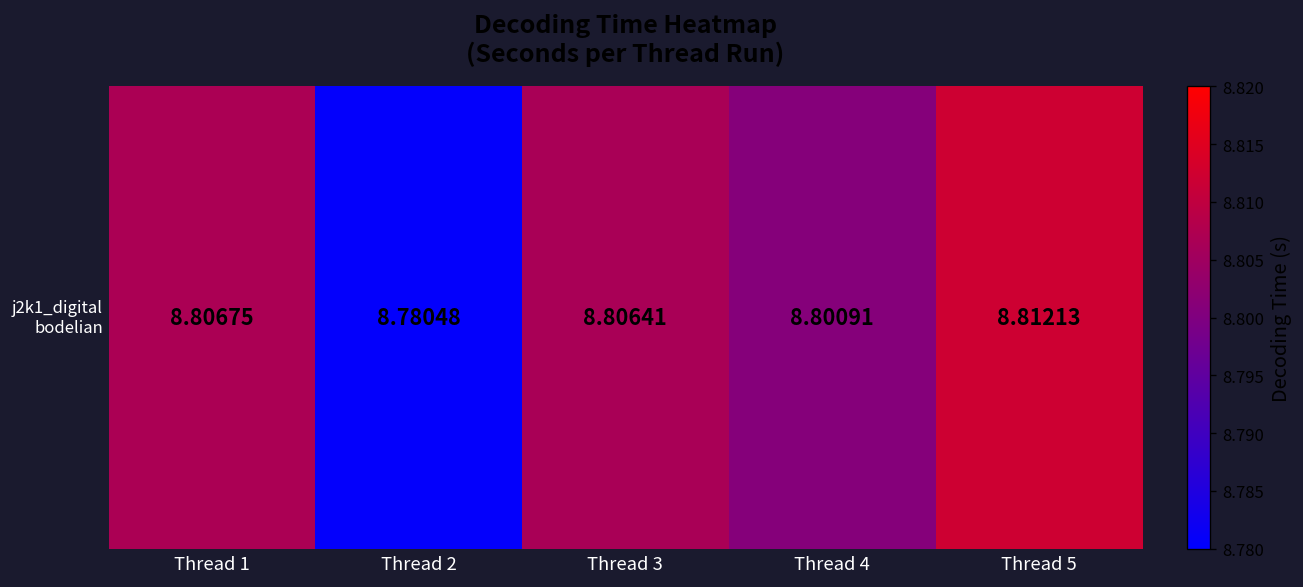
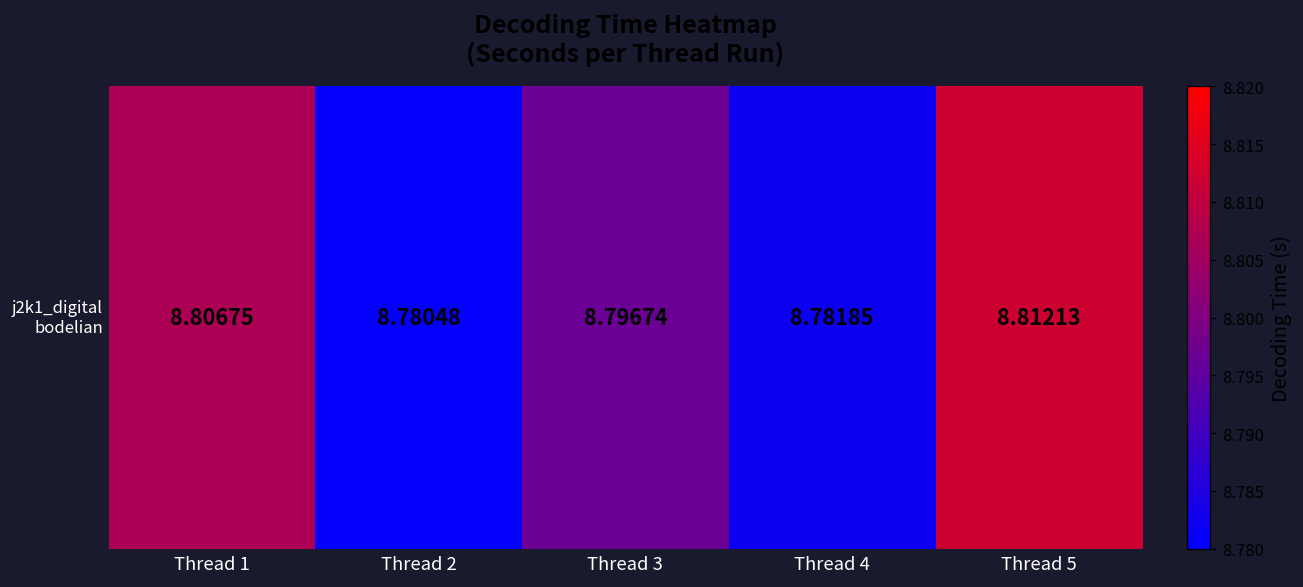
  {
    "j2k1_digital bodelian": {
      "Thread 1": 8.80675,
      "Thread 2": 8.78048,
-     "Thread 3": 8.80641,
-     "Thread 4": 8.80091,
+     "Thread 3": 8.79674,
+     "Thread 4": 8.78185,
      "Thread 5": 8.81213
    }
  }
